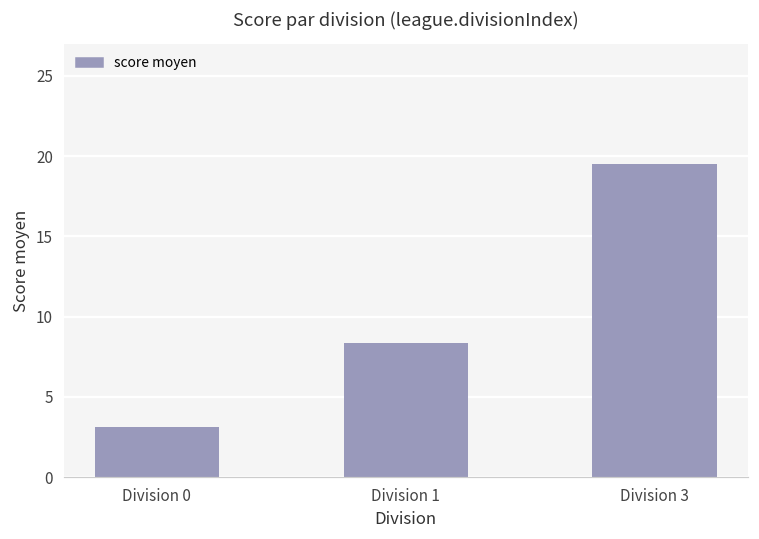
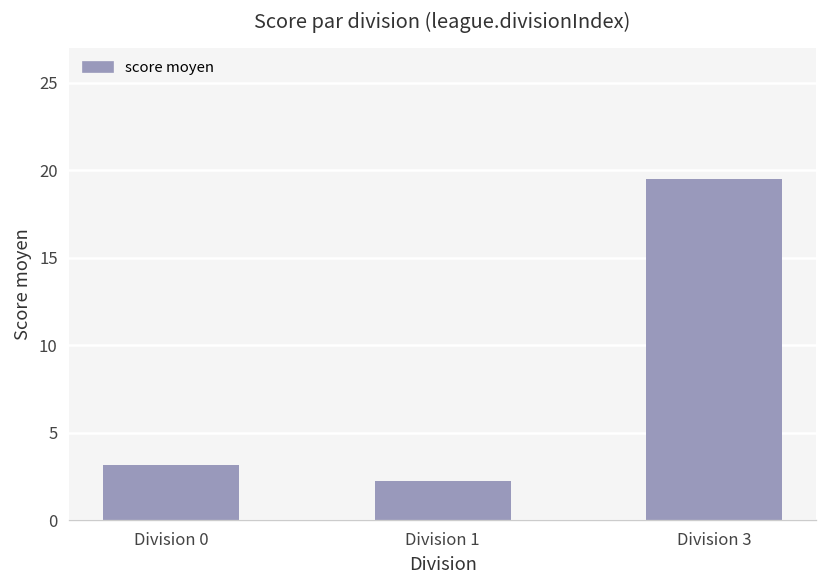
  {
    "Division 0": 3.1,
-   "Division 1": 8.4,
+   "Division 1": 2.3,
    "Division 3": 19.5
  }
